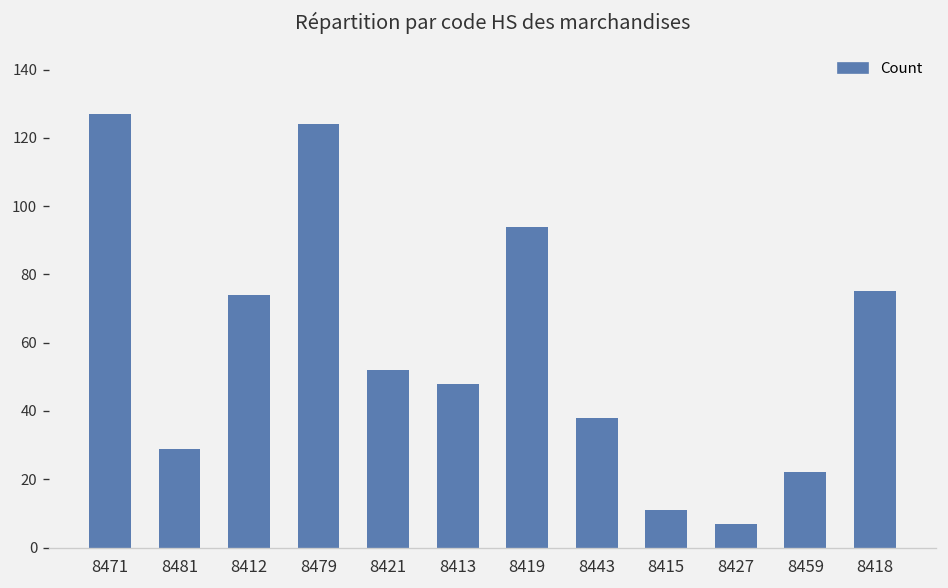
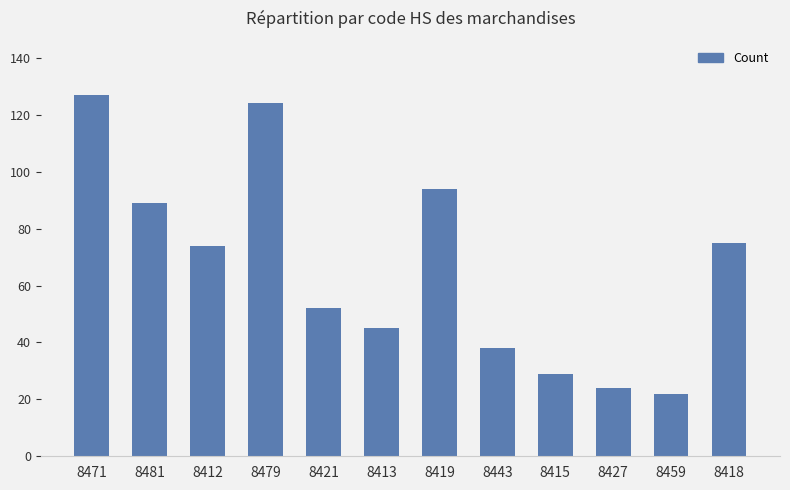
  {
    "8471": 127,
-   "8481": 29,
+   "8481": 89,
    "8412": 74,
    "8479": 124,
    "8421": 52,
-   "8413": 48,
+   "8413": 45,
    "8419": 94,
    "8443": 38,
-   "8415": 11,
-   "8427": 7,
+   "8415": 29,
+   "8427": 24,
    "8459": 22,
    "8418": 75
  }
